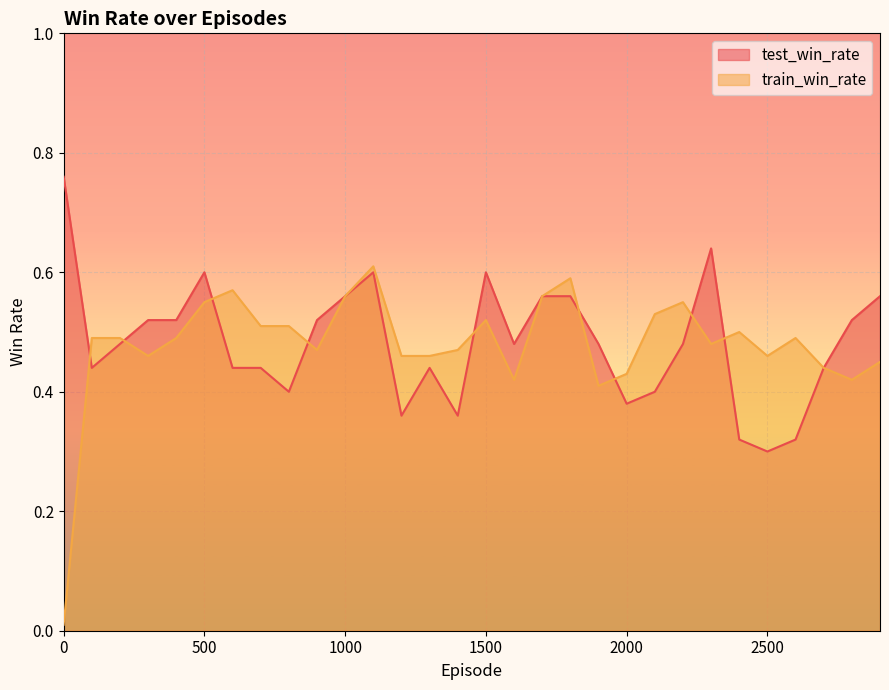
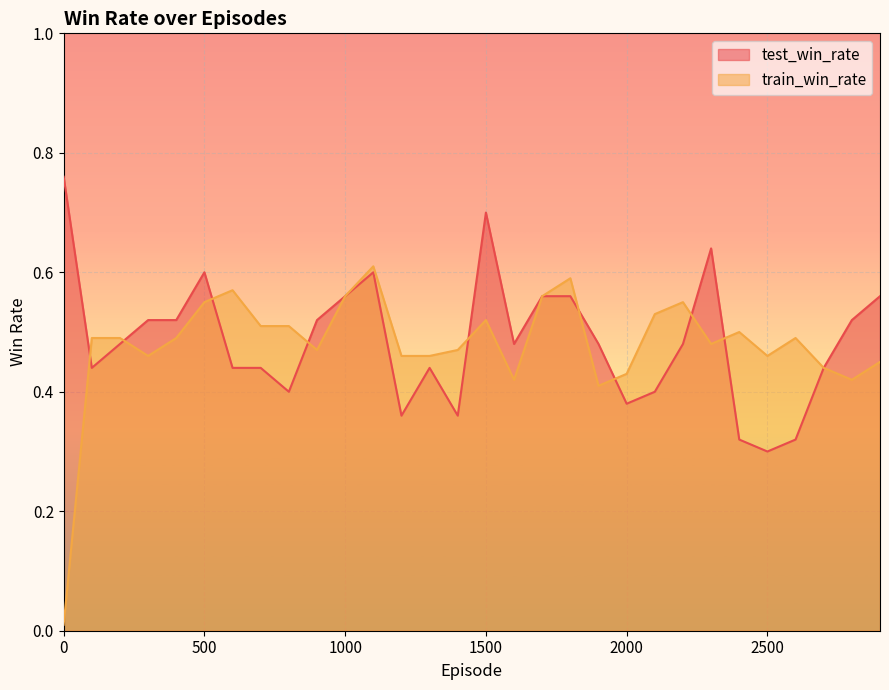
  {
    "test_win_rate": {
      "0": 0.76,
      "500": 0.6,
-     "1500": 0.6,
+     "1500": 0.7,
      "2000": 0.38,
      "2500": 0.3
    },
    "train_win_rate": {
      "0": 0.01,
      "500": 0.55,
      "1500": 0.52,
      "2000": 0.43,
      "2500": 0.46
    }
  }
